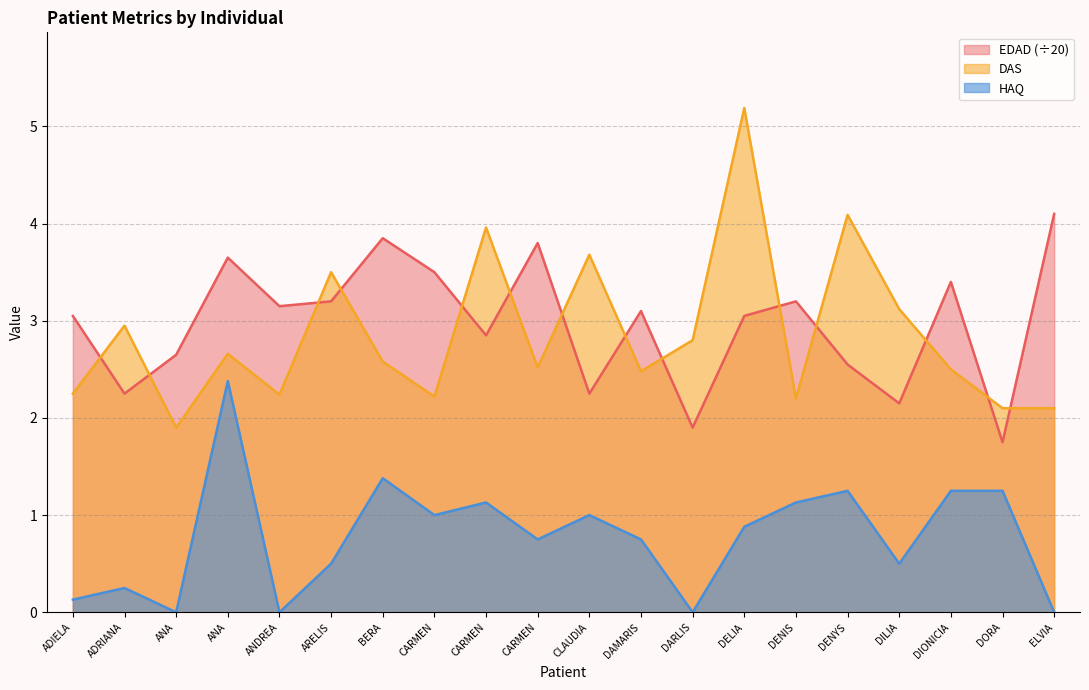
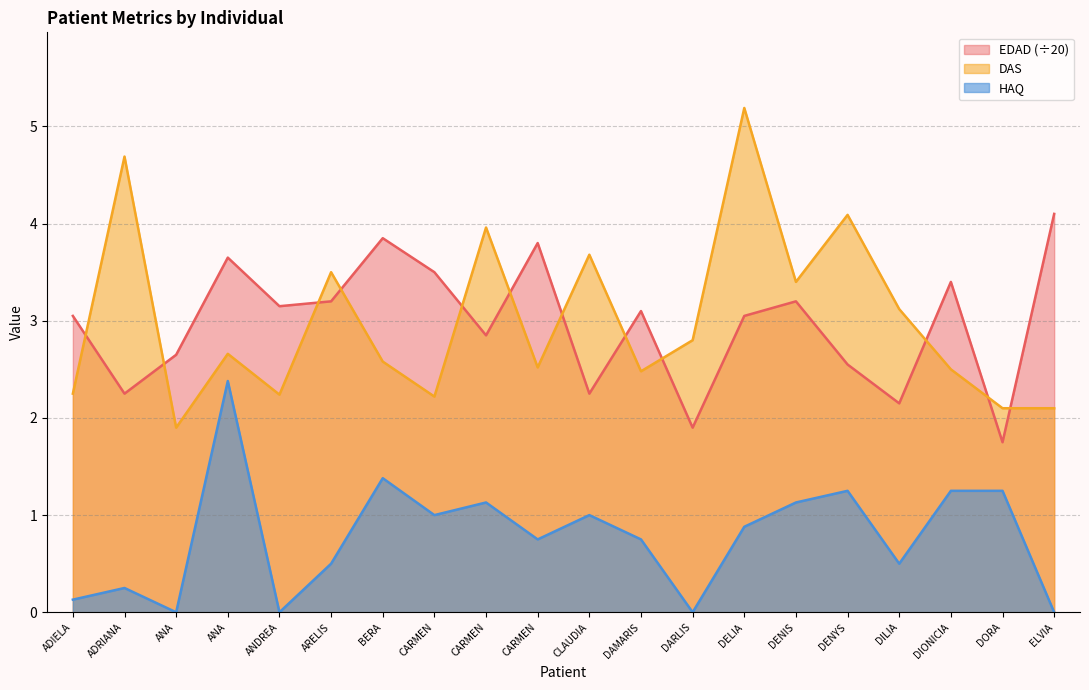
  {
    "EDAD (÷20)": {
      "ADIELA": 3.1,
      "ADRIANA": 2.3,
      "ANDREA": 3.2,
      "ARELIS": 3.2,
      "BERA": 3.9,
      "CLAUDIA": 2.3,
      "DAMARIS": 3.1,
      "DARLIS": 1.9,
      "DELIA": 3.1,
      "DENIS": 3.2,
      "DENYS": 2.6,
      "DILIA": 2.2,
      "DIONICIA": 3.4,
      "DORA": 1.8,
      "ELVIA": 4.1
    },
    "DAS": {
      "ADIELA": 2.3,
-     "ADRIANA": 3.0,
+     "ADRIANA": 4.7,
      "ANDREA": 2.2,
      "ARELIS": 3.5,
      "BERA": 2.6,
      "CLAUDIA": 3.7,
      "DAMARIS": 2.5,
      "DARLIS": 2.8,
      "DELIA": 5.2,
-     "DENIS": 2.2,
+     "DENIS": 3.4,
      "DENYS": 4.1,
      "DILIA": 3.1,
      "DIONICIA": 2.5,
      "DORA": 2.1,
      "ELVIA": 2.1
    },
    "HAQ": {
      "ADIELA": 0.1,
      "ADRIANA": 0.3,
      "ANDREA": 0.0,
      "ARELIS": 0.5,
      "BERA": 1.4,
      "CLAUDIA": 1.0,
      "DAMARIS": 0.8,
      "DARLIS": 0.0,
      "DELIA": 0.9,
      "DENIS": 1.1,
      "DENYS": 1.3,
      "DILIA": 0.5,
      "DIONICIA": 1.3,
      "DORA": 1.3,
      "ELVIA": 0.0
    }
  }
